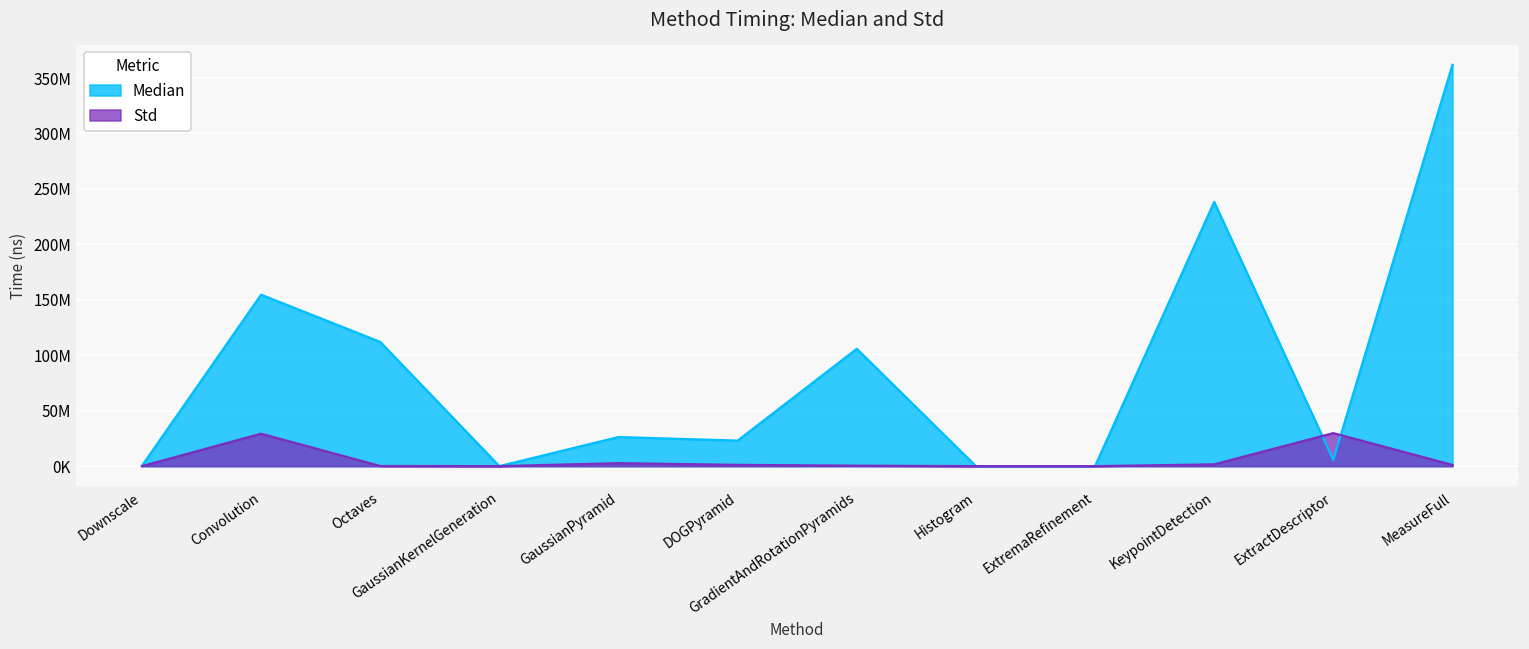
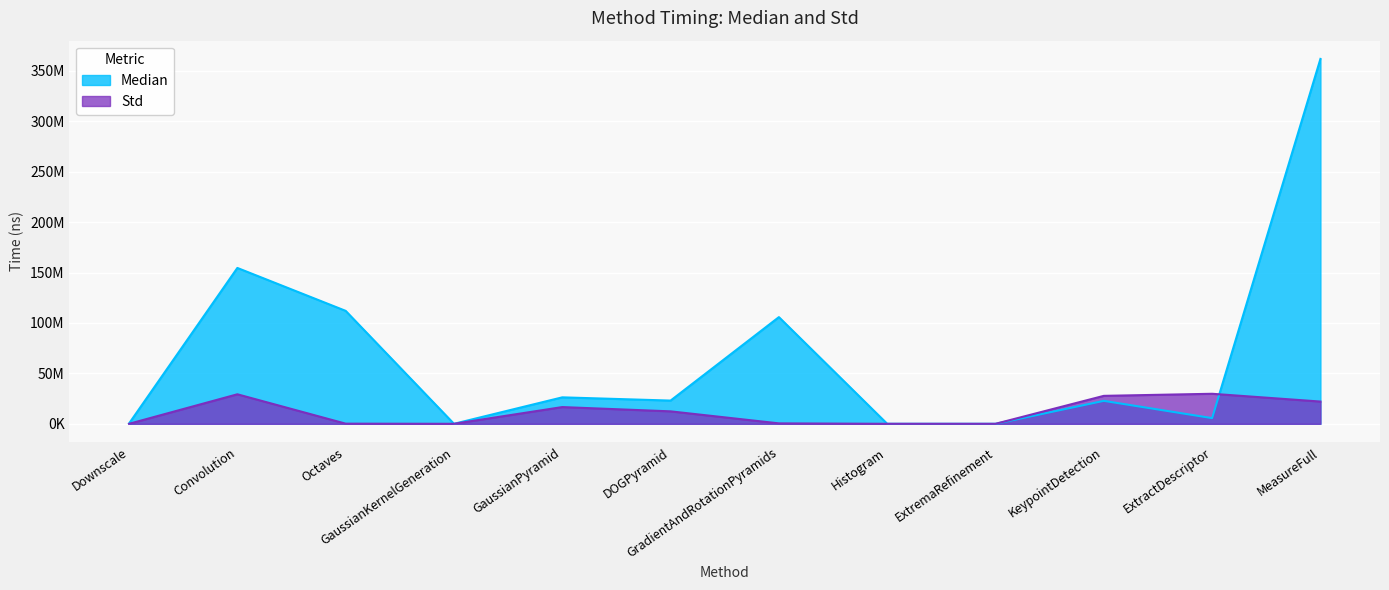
  {
    "Median": {
      "Convolution": 155000000,
      "Octaves": 112000000,
      "GaussianPyramid": 26000000,
      "DOGPyramid": 23000000,
      "GradientAndRotationPyramids": 106000000,
-     "KeypointDetection": 238000000,
+     "KeypointDetection": 23000000,
      "ExtractDescriptor": 6000000,
      "MeasureFull": 362000000
    },
    "Std": {
      "Convolution": 29000000,
      "Octaves": 0,
-     "GaussianPyramid": 3000000,
-     "DOGPyramid": 1000000,
+     "GaussianPyramid": 17000000,
+     "DOGPyramid": 12000000,
      "GradientAndRotationPyramids": 0,
-     "KeypointDetection": 2000000,
+     "KeypointDetection": 28000000,
      "ExtractDescriptor": 30000000,
-     "MeasureFull": 1000000
+     "MeasureFull": 22000000
    }
  }
